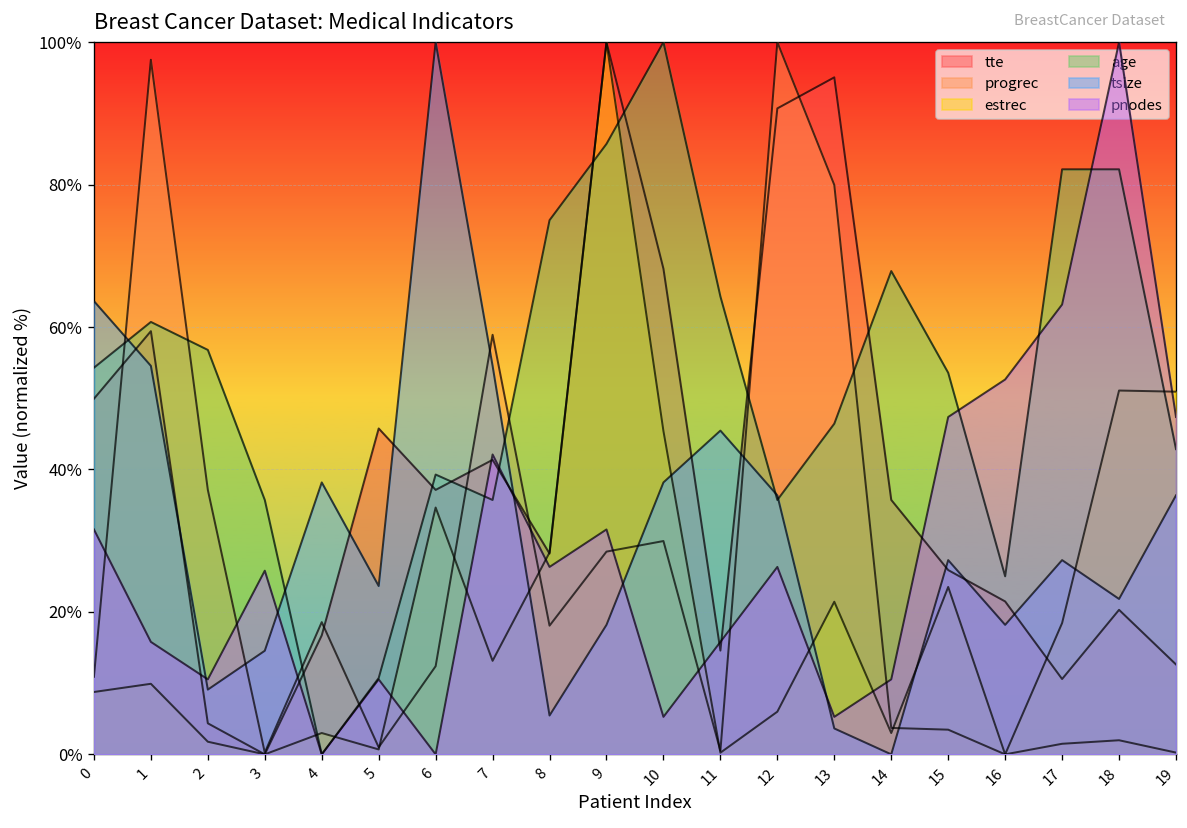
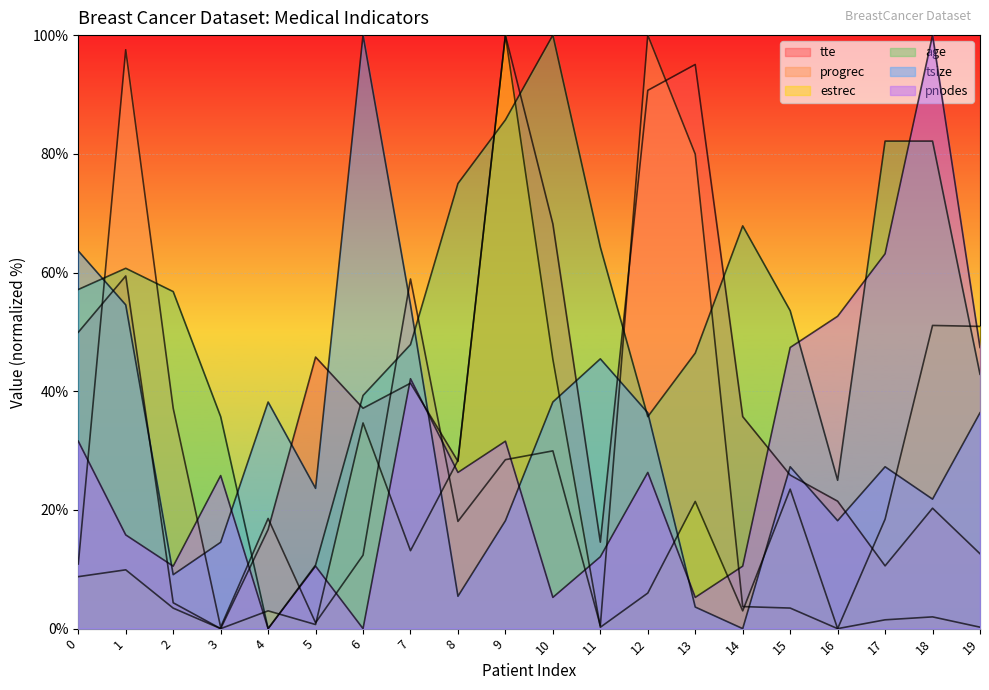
  {
    "estrec": {
      "0": "9%",
      "1": "10%",
-     "2": "2%",
+     "2": "3%",
      "4": "3%",
      "6": "35%",
      "7": "13%",
      "10": "45%",
      "12": "6%",
      "13": "21%",
      "14": "3%",
      "15": "24%",
      "17": "18%",
      "18": "51%",
      "19": "51%"
    },
    "age": {
-     "0": "54%",
+     "0": "57%",
      "1": "61%",
      "2": "57%",
      "3": "36%",
      "6": "39%",
-     "7": "36%",
+     "7": "48%",
      "8": "75%",
      "9": "86%",
      "10": "100%",
      "11": "64%",
      "12": "36%",
      "13": "46%",
      "14": "68%",
      "15": "54%",
      "16": "25%",
      "17": "82%",
      "18": "82%",
      "19": "43%"
    },
    "tsize": {
      "0": "64%",
      "1": "55%",
      "2": "9%",
      "3": "15%",
      "4": "38%",
      "5": "24%",
      "6": "100%",
      "7": "55%",
      "8": "5%",
      "9": "18%",
      "10": "38%",
      "11": "45%",
      "12": "36%",
      "13": "4%",
      "14": "0%",
      "15": "27%",
      "16": "18%",
      "17": "27%",
      "18": "22%",
      "19": "36%"
    },
    "pnodes": {
      "0": "32%",
      "1": "16%",
      "2": "11%",
      "3": "26%",
      "6": "0%",
      "7": "42%",
      "8": "26%",
      "9": "32%",
      "10": "5%",
-     "11": "16%",
+     "11": "12%",
      "12": "26%",
      "13": "5%",
      "14": "11%",
      "15": "47%",
      "16": "53%",
      "17": "63%",
      "18": "100%",
      "19": "47%"
    }
  }
